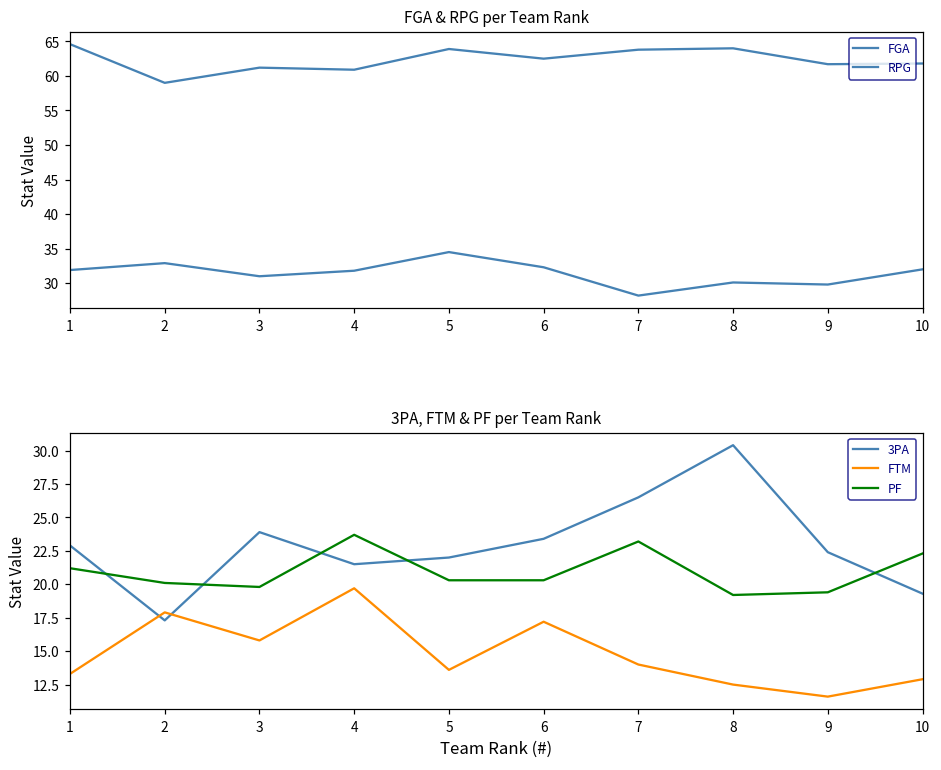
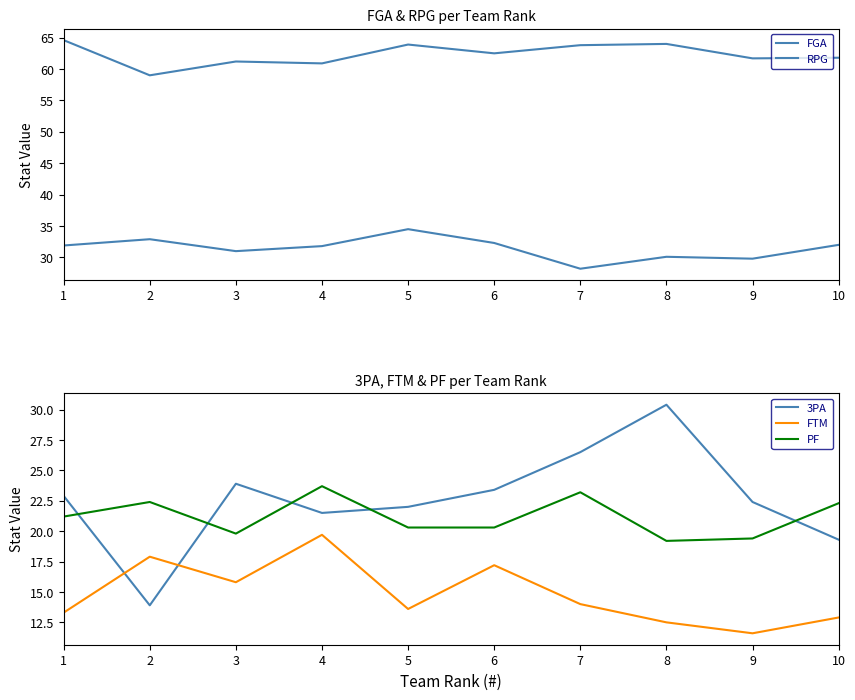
  {
    "3PA, FTM & PF per Team Rank": {
      "3PA": {
        "1": 22.9,
-       "2": 17.3,
+       "2": 13.9,
        "3": 23.9,
        "4": 21.5,
        "5": 22.0,
        "6": 23.4,
        "7": 26.5,
        "8": 30.4,
        "9": 22.4,
        "10": 19.3
      },
      "FTM": {
        "1": 13.3,
        "2": 17.9,
        "3": 15.8,
        "4": 19.7,
        "5": 13.6,
        "6": 17.2,
        "7": 14.0,
        "8": 12.5,
        "9": 11.6,
        "10": 12.9
      },
      "PF": {
        "1": 21.2,
-       "2": 20.1,
+       "2": 22.4,
        "3": 19.8,
        "4": 23.7,
        "5": 20.3,
        "6": 20.3,
        "7": 23.2,
        "8": 19.2,
        "9": 19.4,
        "10": 22.3
      }
    }
  }
